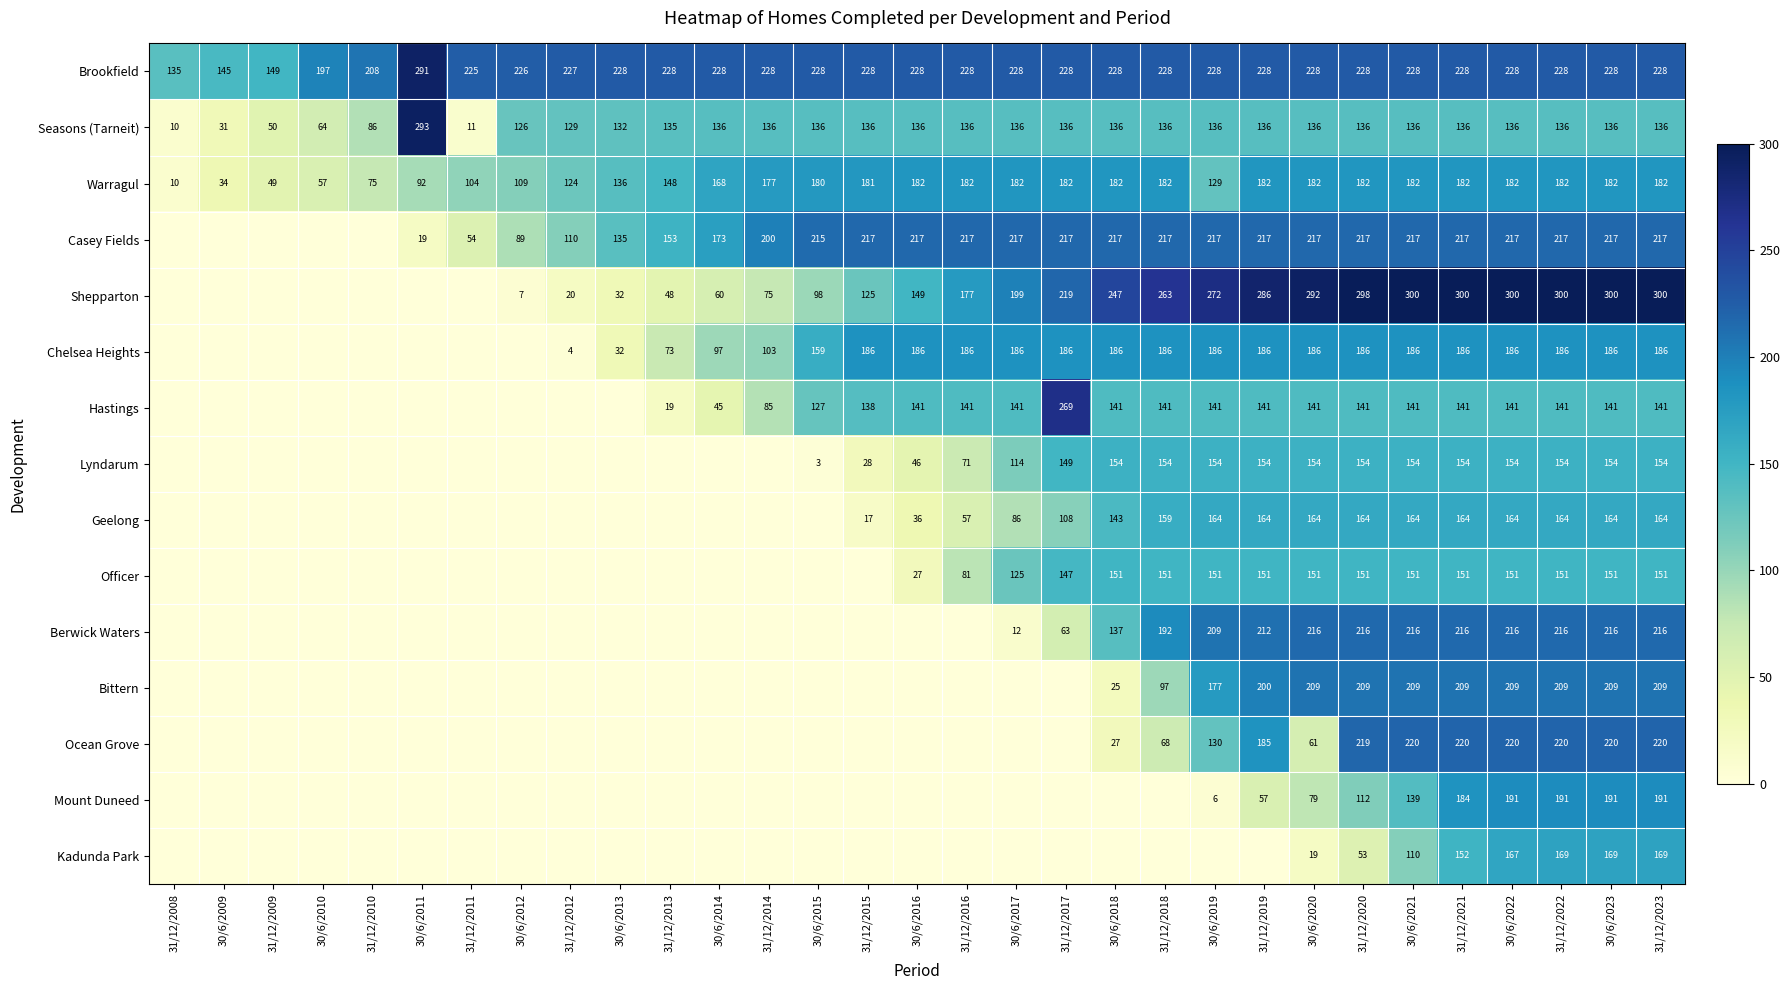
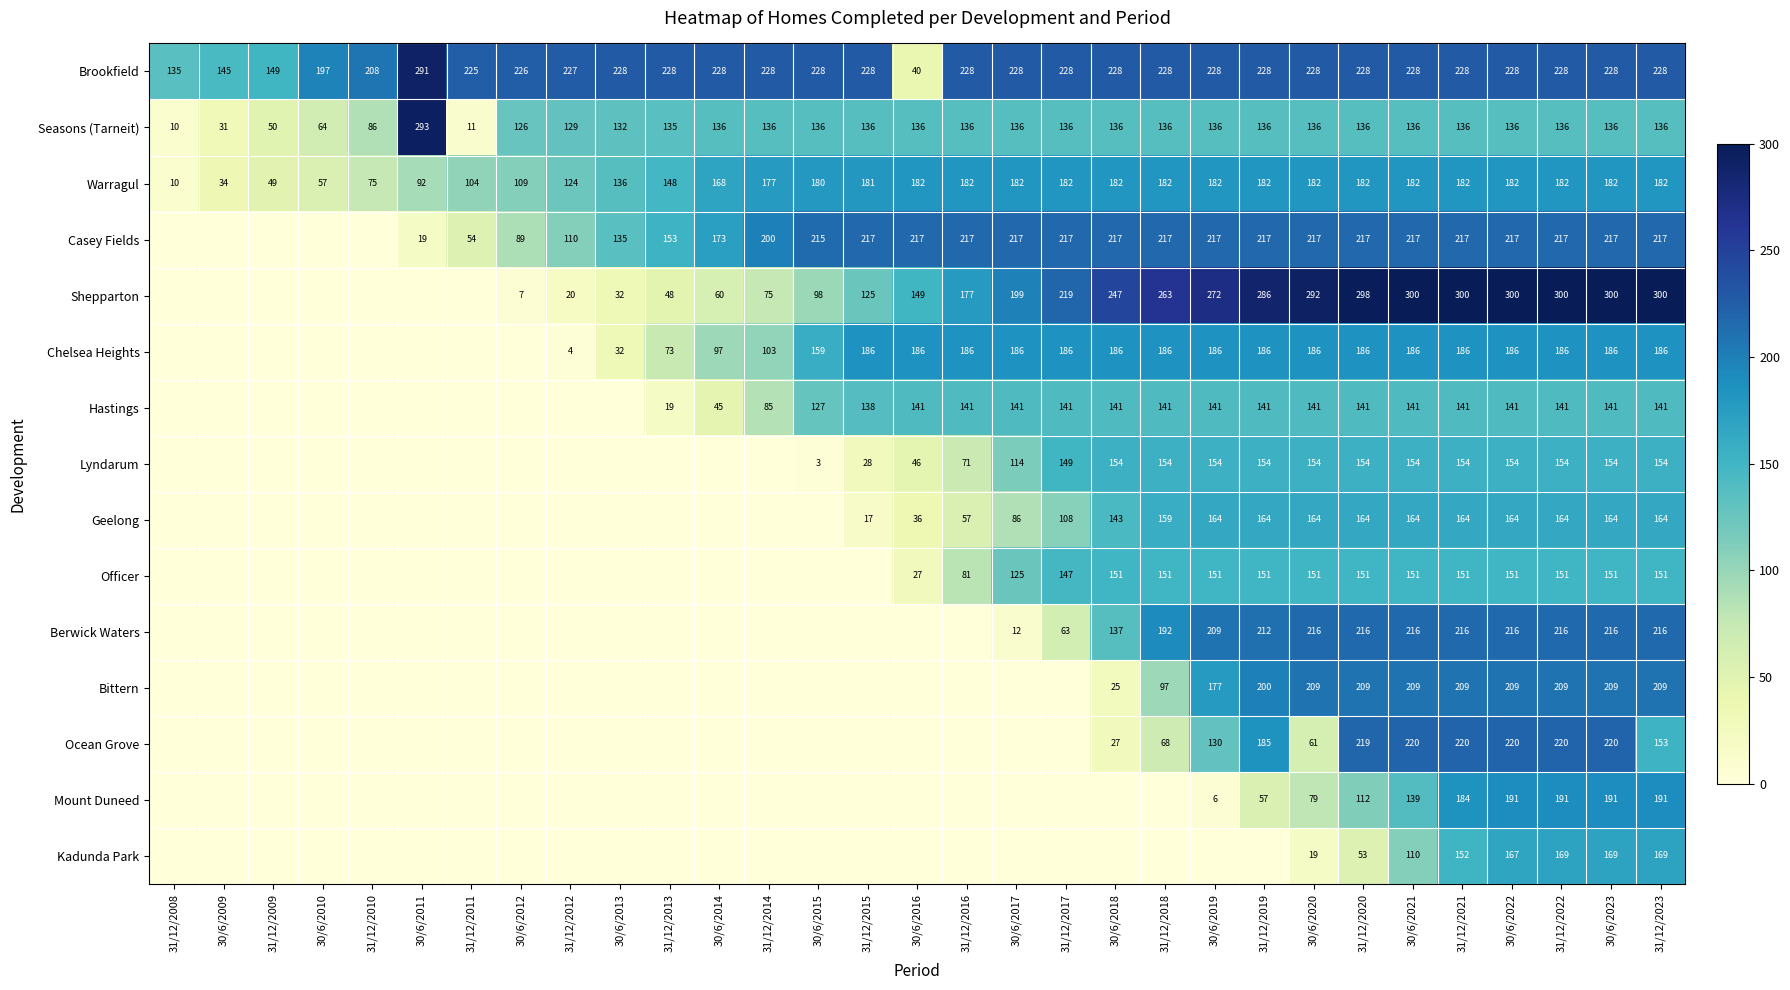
  {
    "Brookfield": {
      "31/12/2008": 135,
      "30/6/2009": 145,
      "31/12/2009": 149,
      "30/6/2010": 197,
      "31/12/2010": 208,
      "30/6/2011": 291,
      "31/12/2011": 225,
      "30/6/2012": 226,
      "31/12/2012": 227,
      "30/6/2013": 228,
      "31/12/2013": 228,
      "30/6/2014": 228,
      "31/12/2014": 228,
      "30/6/2015": 228,
      "31/12/2015": 228,
-     "30/6/2016": 228,
+     "30/6/2016": 40,
      "31/12/2016": 228,
      "30/6/2017": 228,
      "31/12/2017": 228,
      "30/6/2018": 228,
      "31/12/2018": 228,
      "30/6/2019": 228,
      "31/12/2019": 228,
      "30/6/2020": 228,
      "31/12/2020": 228,
      "30/6/2021": 228,
      "31/12/2021": 228,
      "30/6/2022": 228,
      "31/12/2022": 228,
      "30/6/2023": 228,
      "31/12/2023": 228
    },
    "Warragul": {
      "31/12/2008": 10,
      "30/6/2009": 34,
      "31/12/2009": 49,
      "30/6/2010": 57,
      "31/12/2010": 75,
      "30/6/2011": 92,
      "31/12/2011": 104,
      "30/6/2012": 109,
      "31/12/2012": 124,
      "30/6/2013": 136,
      "31/12/2013": 148,
      "30/6/2014": 168,
      "31/12/2014": 177,
      "30/6/2015": 180,
      "31/12/2015": 181,
      "30/6/2016": 182,
      "31/12/2016": 182,
      "30/6/2017": 182,
      "31/12/2017": 182,
      "30/6/2018": 182,
      "31/12/2018": 182,
-     "30/6/2019": 129,
+     "30/6/2019": 182,
      "31/12/2019": 182,
      "30/6/2020": 182,
      "31/12/2020": 182,
      "30/6/2021": 182,
      "31/12/2021": 182,
      "30/6/2022": 182,
      "31/12/2022": 182,
      "30/6/2023": 182,
      "31/12/2023": 182
    },
    "Hastings": {
      "31/12/2013": 19,
      "30/6/2014": 45,
      "31/12/2014": 85,
      "30/6/2015": 127,
      "31/12/2015": 138,
      "30/6/2016": 141,
      "31/12/2016": 141,
      "30/6/2017": 141,
-     "31/12/2017": 269,
+     "31/12/2017": 141,
      "30/6/2018": 141,
      "31/12/2018": 141,
      "30/6/2019": 141,
      "31/12/2019": 141,
      "30/6/2020": 141,
      "31/12/2020": 141,
      "30/6/2021": 141,
      "31/12/2021": 141,
      "30/6/2022": 141,
      "31/12/2022": 141,
      "30/6/2023": 141,
      "31/12/2023": 141
    },
    "Ocean Grove": {
      "30/6/2018": 27,
      "31/12/2018": 68,
      "30/6/2019": 130,
      "31/12/2019": 185,
      "30/6/2020": 61,
      "31/12/2020": 219,
      "30/6/2021": 220,
      "31/12/2021": 220,
      "30/6/2022": 220,
      "31/12/2022": 220,
      "30/6/2023": 220,
-     "31/12/2023": 220
+     "31/12/2023": 153
    }
  }
